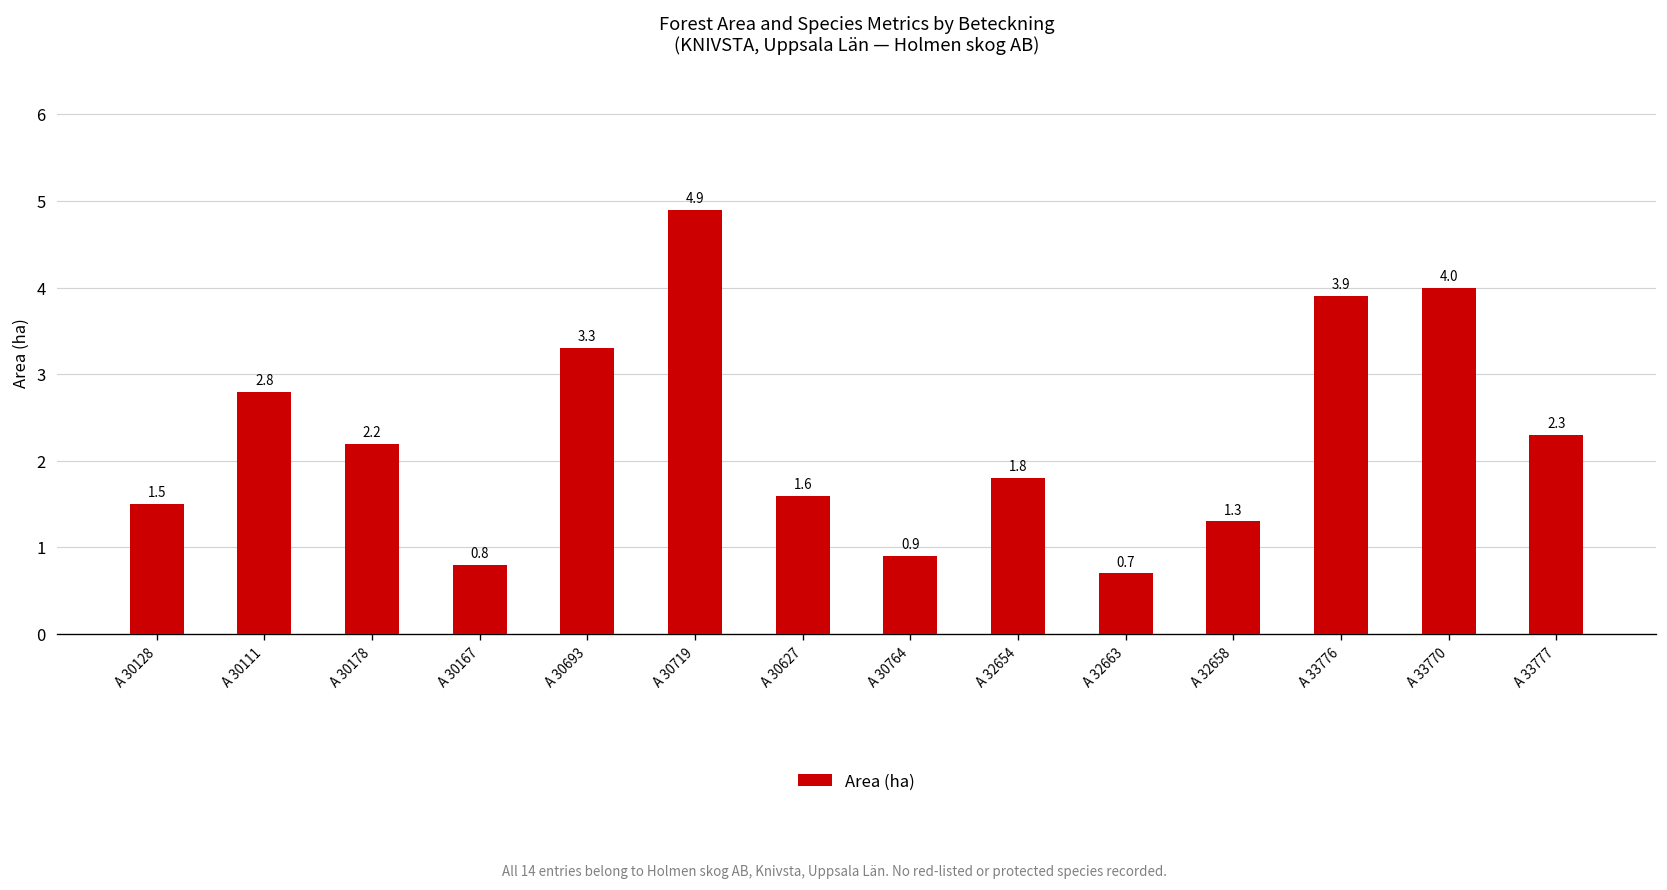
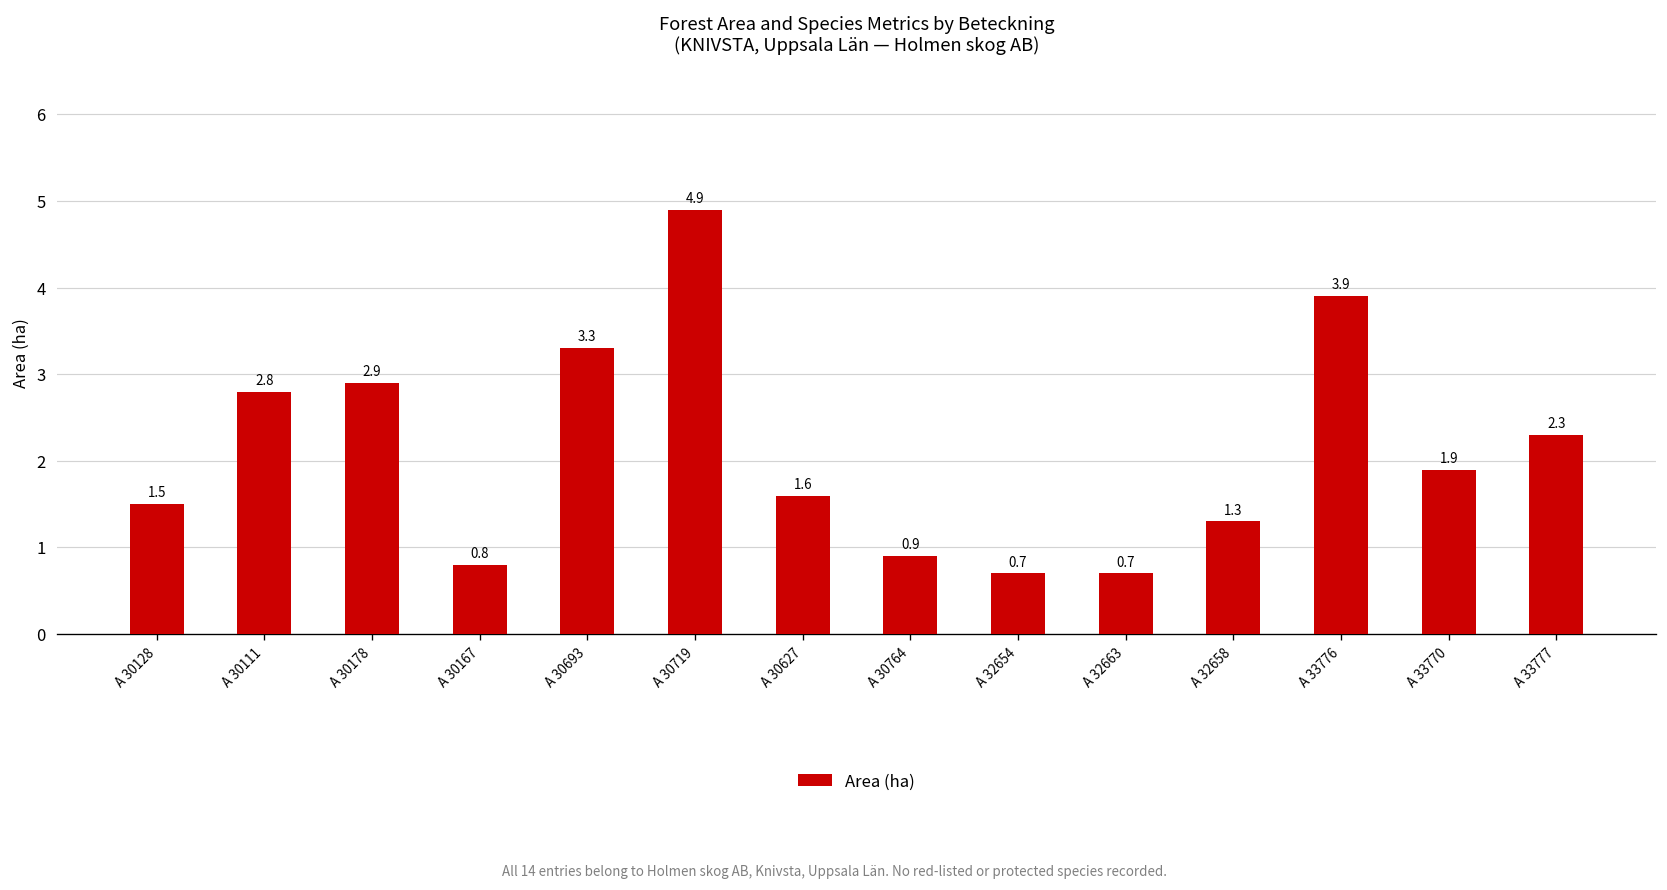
  {
    "A 30128": 1.5,
    "A 30111": 2.8,
-   "A 30178": 2.2,
+   "A 30178": 2.9,
    "A 30167": 0.8,
    "A 30693": 3.3,
    "A 30719": 4.9,
    "A 30627": 1.6,
    "A 30764": 0.9,
-   "A 32654": 1.8,
+   "A 32654": 0.7,
    "A 32663": 0.7,
    "A 32658": 1.3,
    "A 33776": 3.9,
-   "A 33770": 4.0,
+   "A 33770": 1.9,
    "A 33777": 2.3
  }
